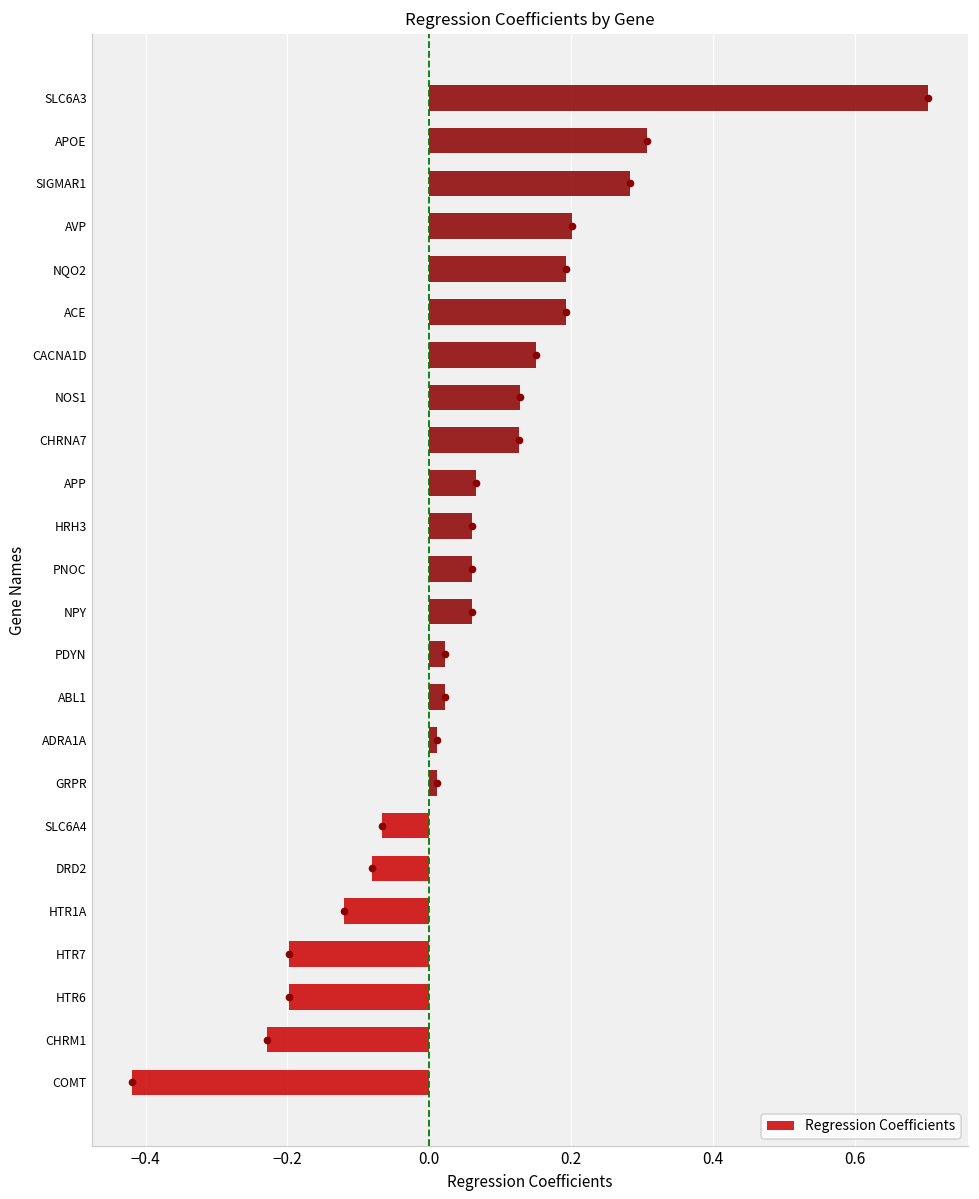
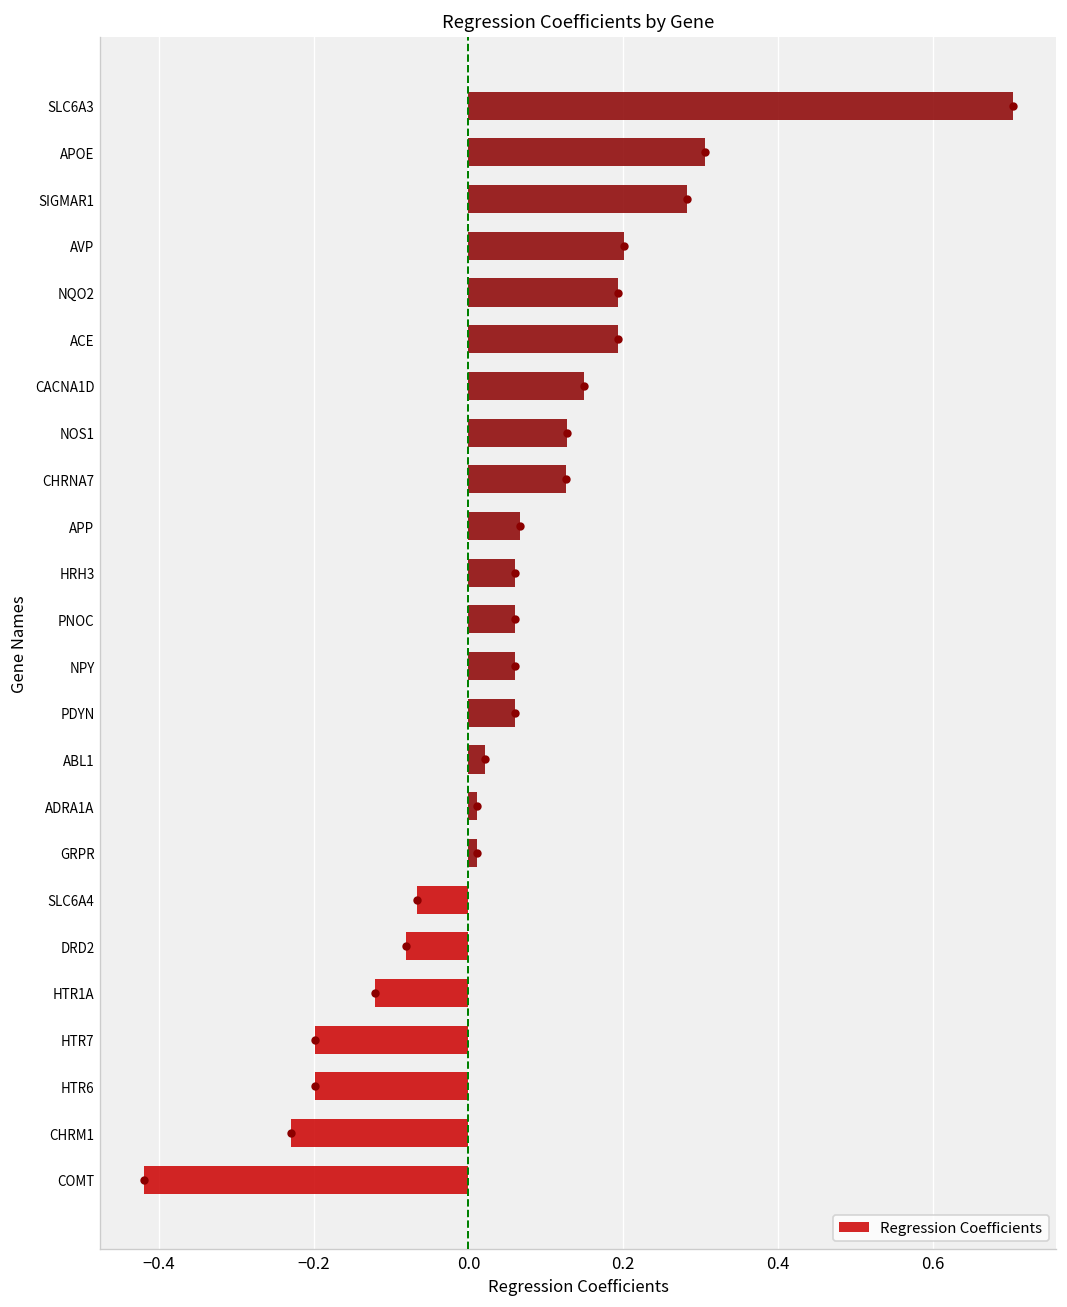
  {
    "Regression Coefficients": {
      "SLC6A3": 0.70,
      "APOE": 0.31,
      "SIGMAR1": 0.28,
      "AVP": 0.20,
      "NQO2": 0.19,
      "ACE": 0.19,
      "CACNA1D": 0.15,
      "NOS1": 0.13,
      "CHRNA7": 0.13,
      "APP": 0.07,
      "HRH3": 0.06,
      "PNOC": 0.06,
      "NPY": 0.06,
-     "PDYN": 0.02,
+     "PDYN": 0.06,
      "ABL1": 0.02,
      "ADRA1A": 0.01,
      "GRPR": 0.01,
      "SLC6A4": -0.07,
      "DRD2": -0.08,
      "HTR1A": -0.12,
      "HTR7": -0.20,
      "HTR6": -0.20,
      "CHRM1": -0.23,
      "COMT": -0.42
    }
  }
